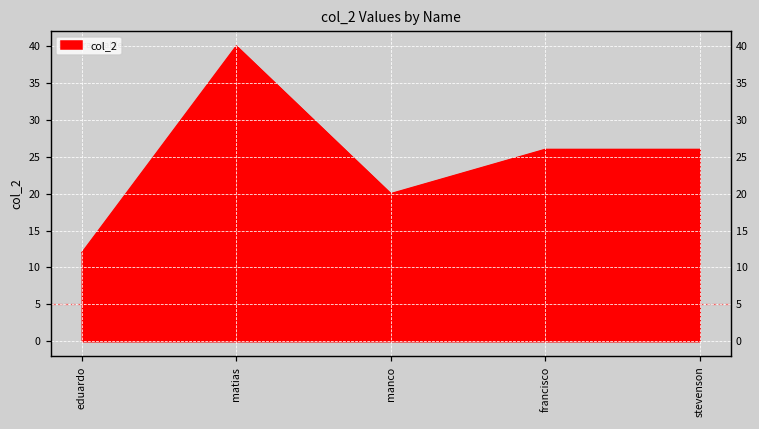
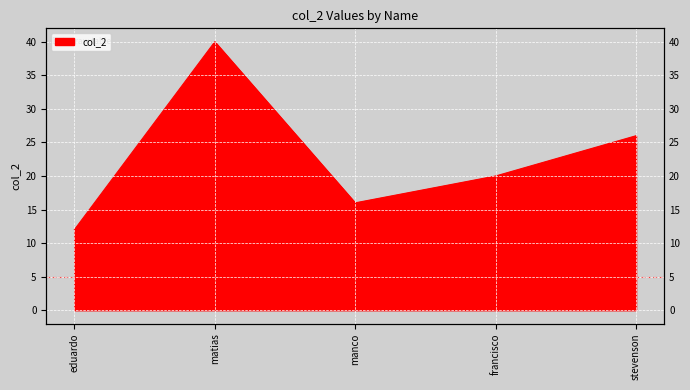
  {
    "eduardo": 12,
    "matias": 40,
-   "manco": 20,
-   "francisco": 26,
+   "manco": 16,
+   "francisco": 20,
    "stevenson": 26
  }
